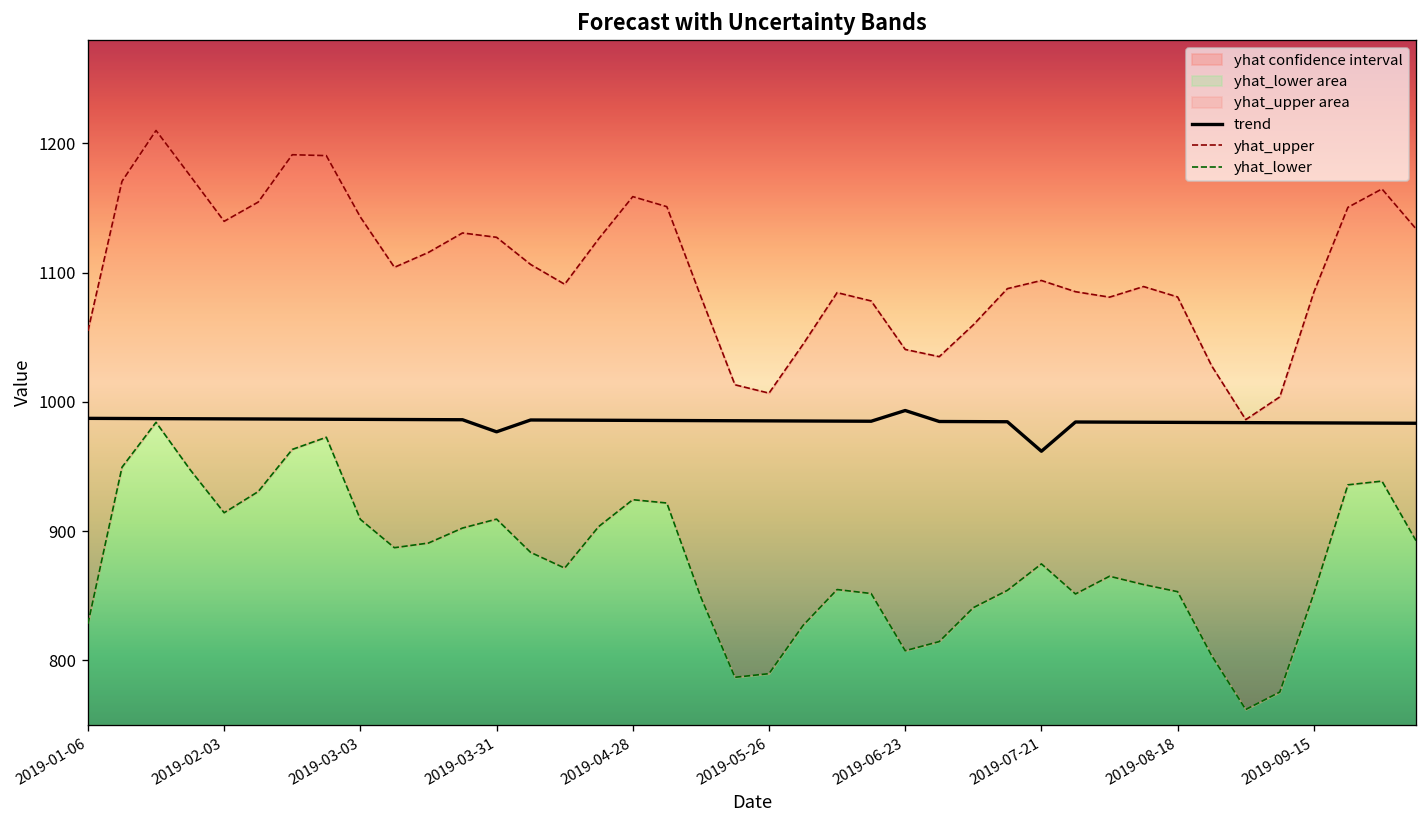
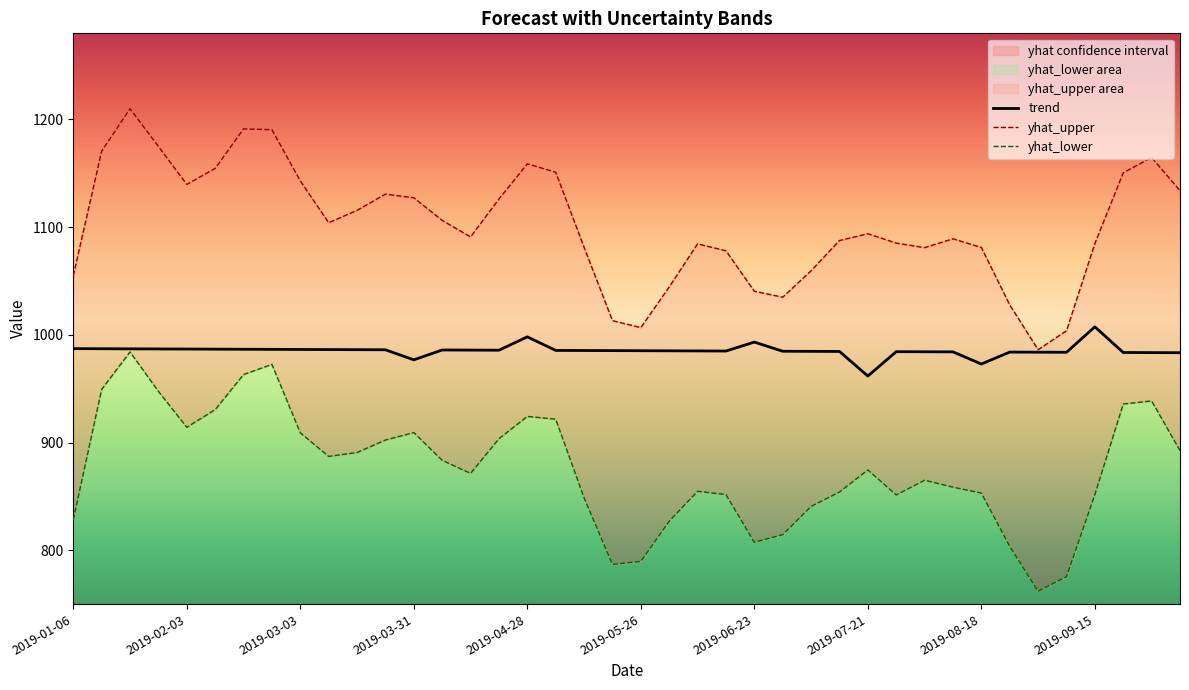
  {
    "trend": {
      "2019-01-06": 987,
      "2019-02-03": 987,
      "2019-03-03": 986,
      "2019-03-31": 977,
-     "2019-04-28": 986,
+     "2019-04-28": 998,
      "2019-05-26": 985,
      "2019-06-23": 993,
      "2019-07-21": 962,
-     "2019-08-18": 984,
-     "2019-09-15": 984
+     "2019-08-18": 973,
+     "2019-09-15": 1007
    }
  }
